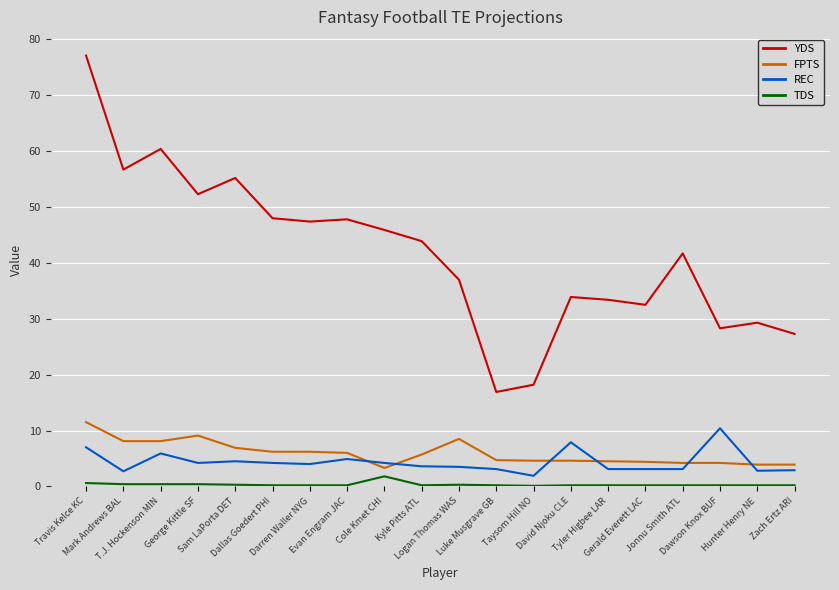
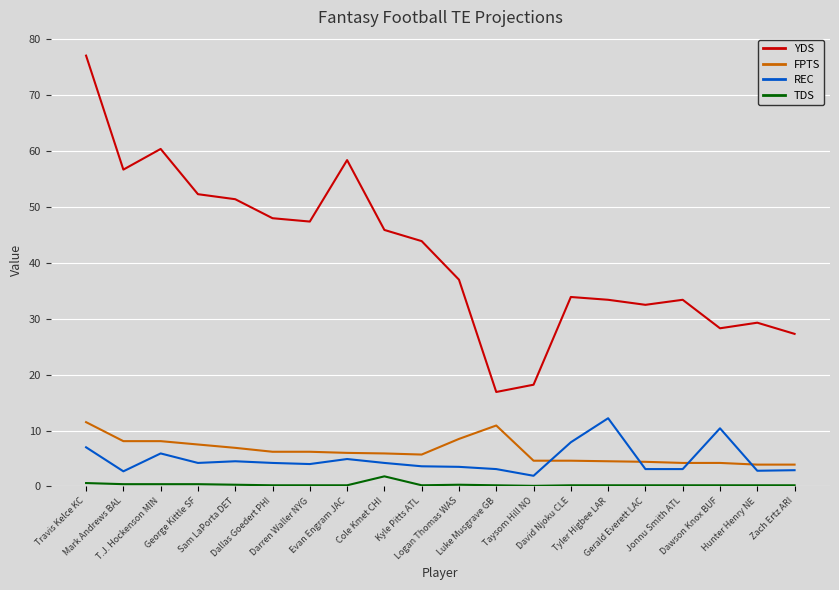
  {
    "YDS": {
      "Travis Kelce KC": 77,
      "Mark Andrews BAL": 57,
      "T.J. Hockenson MIN": 60,
      "George Kittle SF": 52,
-     "Sam LaPorta DET": 55,
+     "Sam LaPorta DET": 51,
      "Dallas Goedert PHI": 48,
      "Darren Waller NYG": 47,
-     "Evan Engram JAC": 48,
+     "Evan Engram JAC": 58,
      "Cole Kmet CHI": 46,
      "Kyle Pitts ATL": 44,
      "Logan Thomas WAS": 37,
      "Luke Musgrave GB": 17,
      "Taysom Hill NO": 18,
      "David Njoku CLE": 34,
      "Tyler Higbee LAR": 33,
      "Gerald Everett LAC": 33,
-     "Jonnu Smith ATL": 42,
+     "Jonnu Smith ATL": 33,
      "Dawson Knox BUF": 28,
      "Hunter Henry NE": 29,
      "Zach Ertz ARI": 27
    },
    "FPTS": {
      "Travis Kelce KC": 12,
      "Mark Andrews BAL": 8,
      "T.J. Hockenson MIN": 8,
-     "George Kittle SF": 9,
+     "George Kittle SF": 8,
      "Sam LaPorta DET": 7,
      "Dallas Goedert PHI": 6,
      "Darren Waller NYG": 6,
      "Evan Engram JAC": 6,
-     "Cole Kmet CHI": 3,
+     "Cole Kmet CHI": 6,
      "Kyle Pitts ATL": 6,
      "Logan Thomas WAS": 9,
-     "Luke Musgrave GB": 5,
+     "Luke Musgrave GB": 11,
      "Taysom Hill NO": 5,
      "David Njoku CLE": 5,
      "Tyler Higbee LAR": 5,
      "Gerald Everett LAC": 4,
      "Jonnu Smith ATL": 4,
      "Dawson Knox BUF": 4,
      "Hunter Henry NE": 4,
      "Zach Ertz ARI": 4
    },
    "REC": {
      "Travis Kelce KC": 7,
      "Mark Andrews BAL": 3,
      "T.J. Hockenson MIN": 6,
      "George Kittle SF": 4,
      "Sam LaPorta DET": 5,
      "Dallas Goedert PHI": 4,
      "Darren Waller NYG": 4,
      "Evan Engram JAC": 5,
      "Cole Kmet CHI": 4,
      "Kyle Pitts ATL": 4,
      "Logan Thomas WAS": 4,
      "Luke Musgrave GB": 3,
      "Taysom Hill NO": 2,
      "David Njoku CLE": 8,
-     "Tyler Higbee LAR": 3,
+     "Tyler Higbee LAR": 12,
      "Gerald Everett LAC": 3,
      "Jonnu Smith ATL": 3,
      "Dawson Knox BUF": 10,
      "Hunter Henry NE": 3,
      "Zach Ertz ARI": 3
    },
    "TDS": {
      "Travis Kelce KC": 1,
      "Mark Andrews BAL": 0,
      "T.J. Hockenson MIN": 0,
      "George Kittle SF": 0,
      "Sam LaPorta DET": 0,
      "Dallas Goedert PHI": 0,
      "Darren Waller NYG": 0,
      "Evan Engram JAC": 0,
      "Cole Kmet CHI": 2,
      "Kyle Pitts ATL": 0,
      "Logan Thomas WAS": 0,
      "Luke Musgrave GB": 0,
      "Taysom Hill NO": 0,
      "David Njoku CLE": 0,
      "Tyler Higbee LAR": 0,
      "Gerald Everett LAC": 0,
      "Jonnu Smith ATL": 0,
      "Dawson Knox BUF": 0,
      "Hunter Henry NE": 0,
      "Zach Ertz ARI": 0
    }
  }
